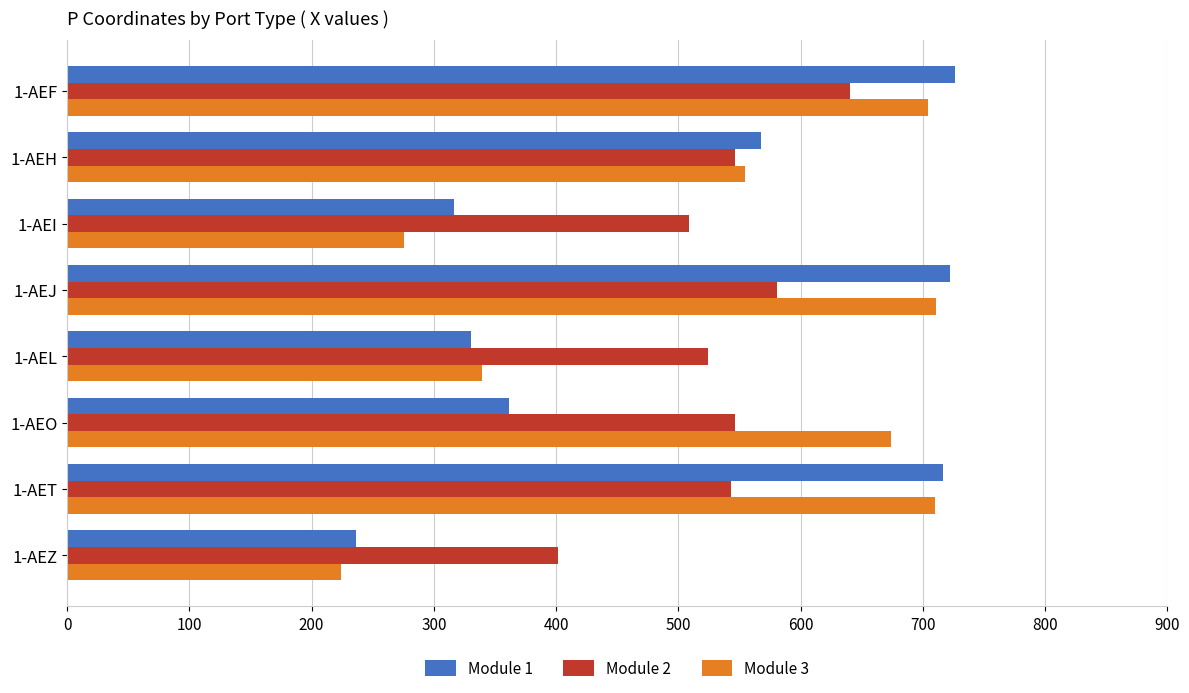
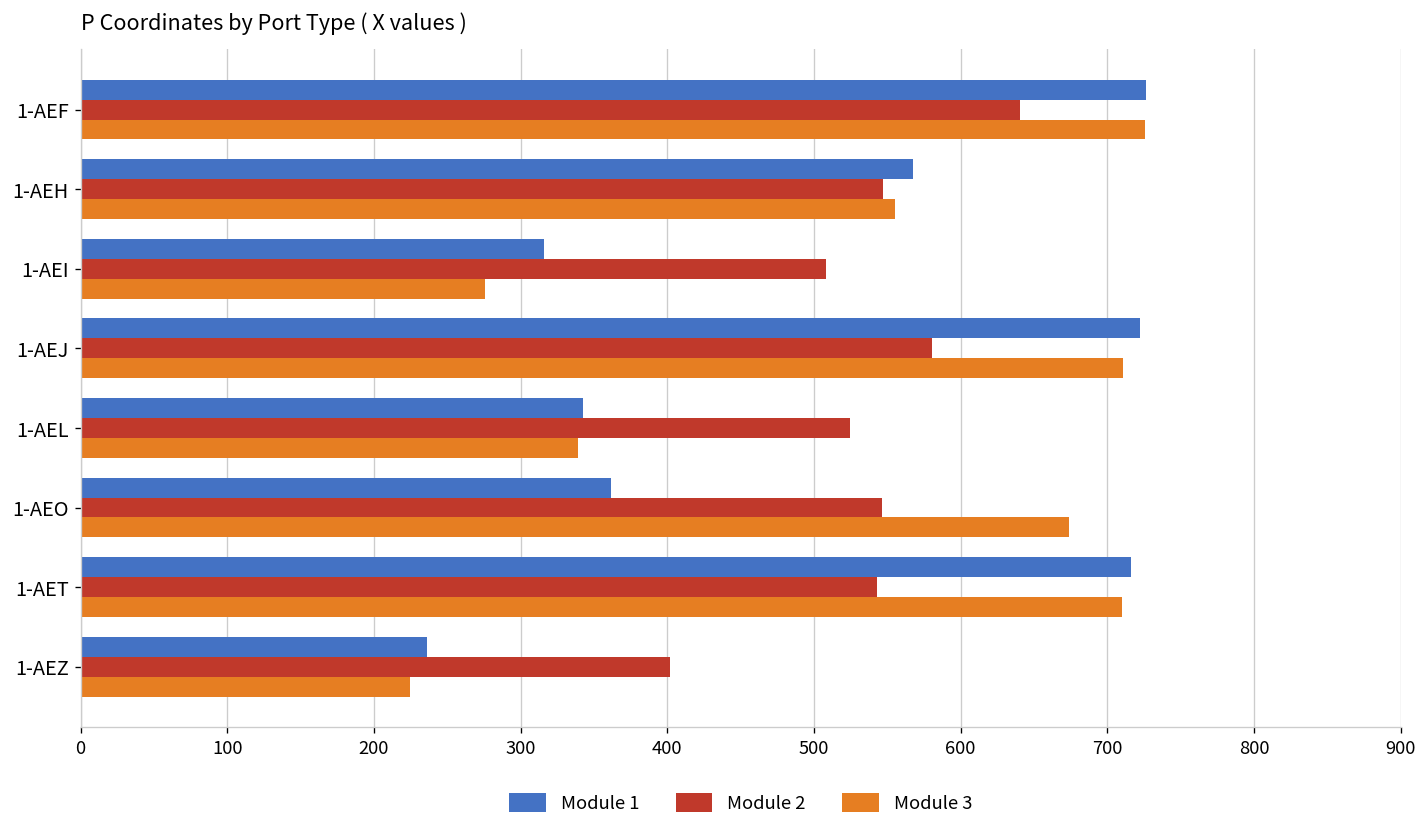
  {
    "Module 1": {
      "1-AEF": 727,
      "1-AEH": 568,
      "1-AEI": 316,
      "1-AEJ": 722,
-     "1-AEL": 330,
+     "1-AEL": 343,
      "1-AEO": 362,
      "1-AET": 716,
      "1-AEZ": 236
    },
    "Module 2": {
      "1-AEF": 641,
      "1-AEH": 547,
      "1-AEI": 508,
      "1-AEJ": 581,
      "1-AEL": 525,
      "1-AEO": 546,
      "1-AET": 543,
      "1-AEZ": 402
    },
    "Module 3": {
-     "1-AEF": 704,
+     "1-AEF": 726,
      "1-AEH": 555,
      "1-AEI": 276,
      "1-AEJ": 711,
      "1-AEL": 339,
      "1-AEO": 674,
      "1-AET": 710,
      "1-AEZ": 224
    }
  }
